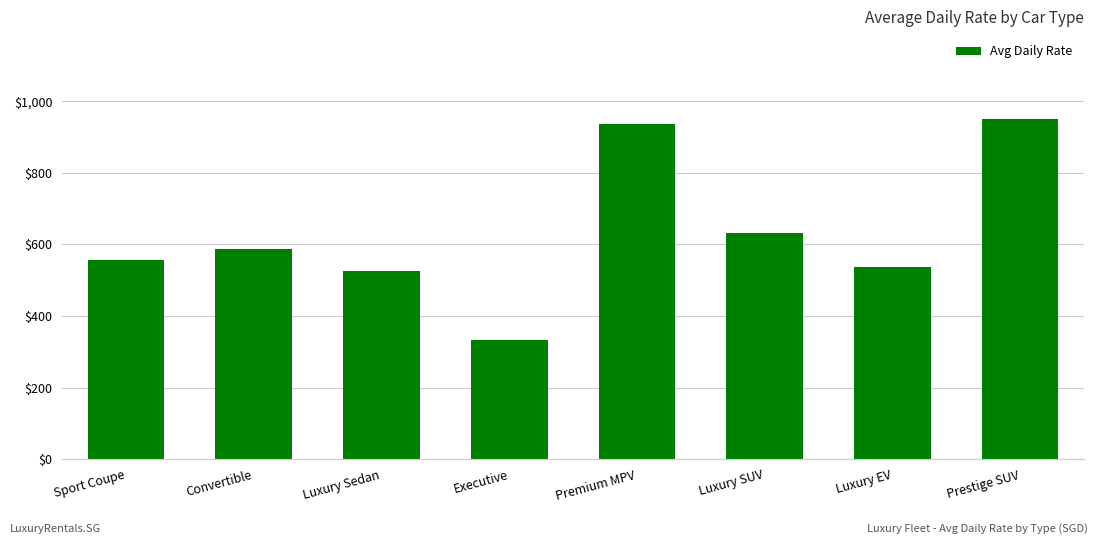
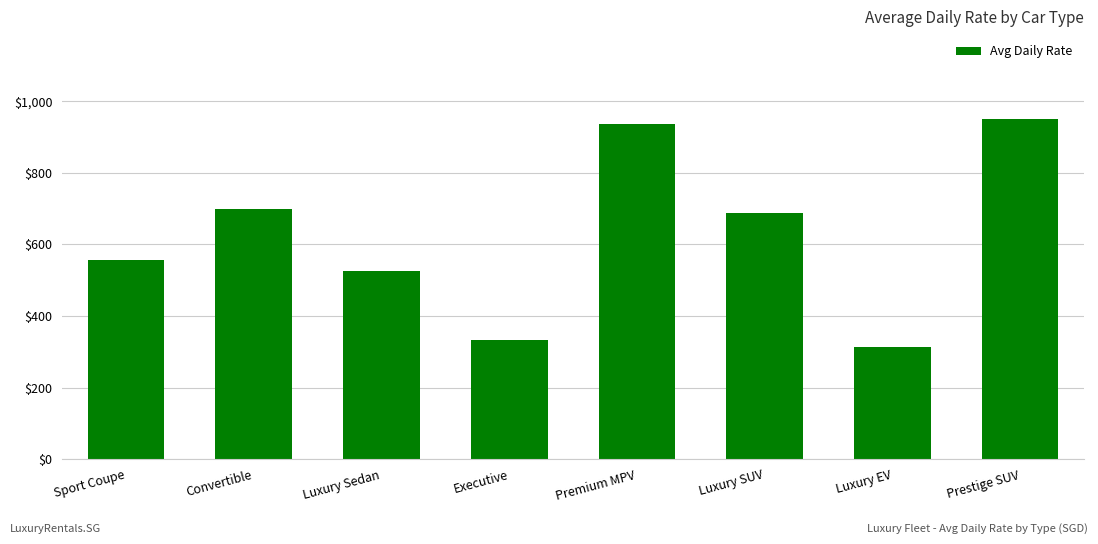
  {
    "Sport Coupe": "$560",
-   "Convertible": "$590",
+   "Convertible": "$700",
    "Luxury Sedan": "$530",
    "Executive": "$330",
    "Premium MPV": "$940",
-   "Luxury SUV": "$630",
-   "Luxury EV": "$540",
+   "Luxury SUV": "$690",
+   "Luxury EV": "$310",
    "Prestige SUV": "$950"
  }
